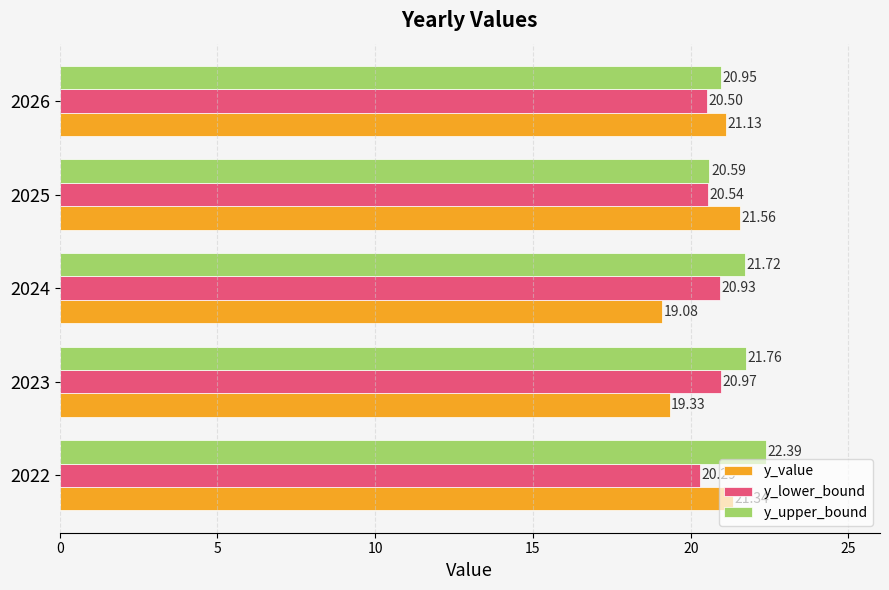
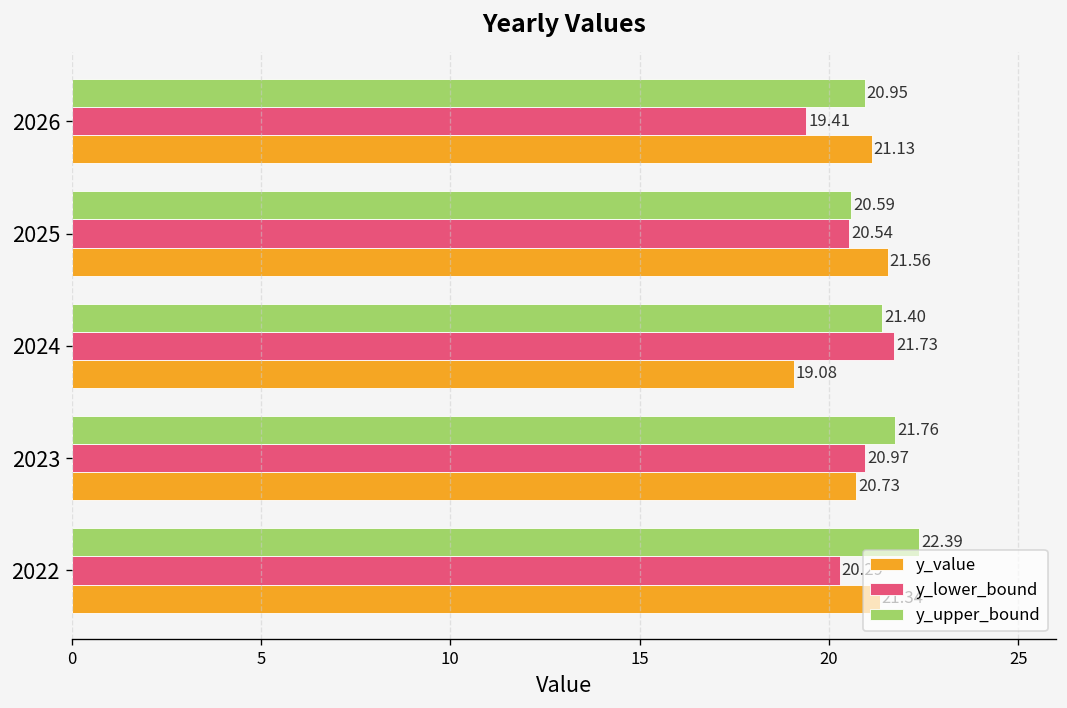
  {
    "y_value": {
      "2026": 21.13,
      "2025": 21.56,
      "2024": 19.08,
-     "2023": 19.33
+     "2023": 20.73
    },
    "y_lower_bound": {
-     "2026": 20.50,
+     "2026": 19.41,
      "2025": 20.54,
-     "2024": 20.93,
+     "2024": 21.73,
      "2023": 20.97
    },
    "y_upper_bound": {
      "2026": 20.95,
      "2025": 20.59,
-     "2024": 21.72,
+     "2024": 21.40,
      "2023": 21.76
    }
  }
